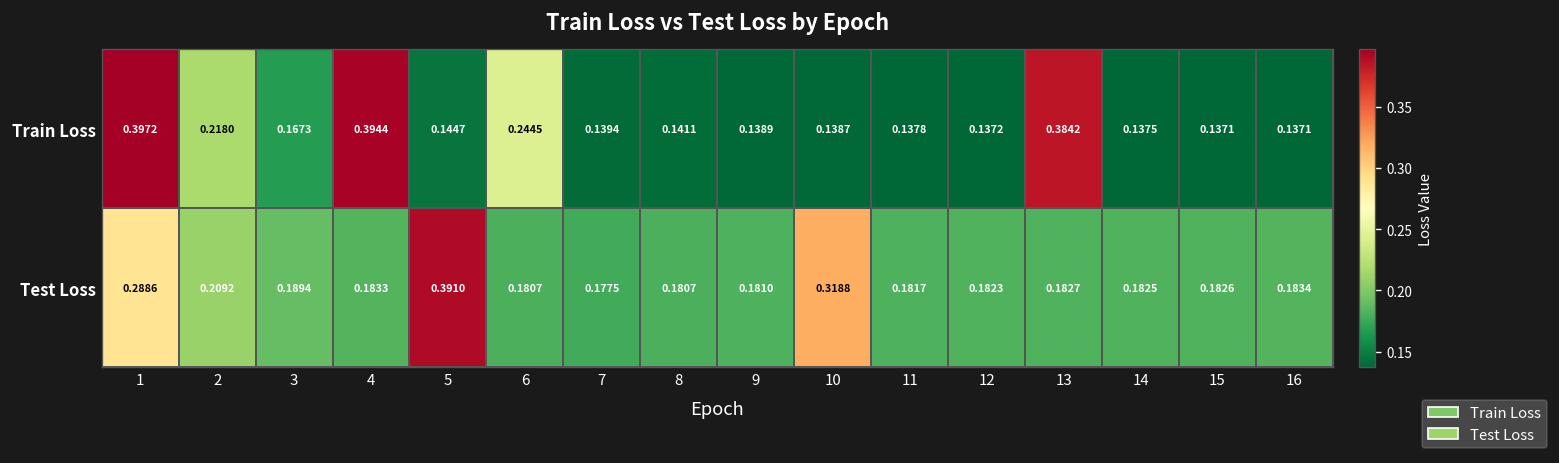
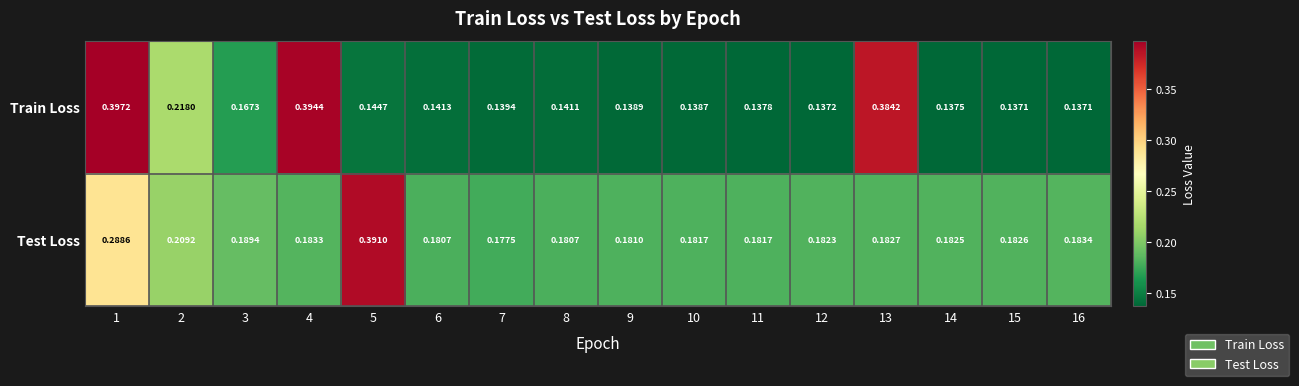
  {
    "Train Loss": {
      "1": 0.3972,
      "2": 0.2180,
      "3": 0.1673,
      "4": 0.3944,
      "5": 0.1447,
-     "6": 0.2445,
+     "6": 0.1413,
      "7": 0.1394,
      "8": 0.1411,
      "9": 0.1389,
      "10": 0.1387,
      "11": 0.1378,
      "12": 0.1372,
      "13": 0.3842,
      "14": 0.1375,
      "15": 0.1371,
      "16": 0.1371
    },
    "Test Loss": {
      "1": 0.2886,
      "2": 0.2092,
      "3": 0.1894,
      "4": 0.1833,
      "5": 0.3910,
      "6": 0.1807,
      "7": 0.1775,
      "8": 0.1807,
      "9": 0.1810,
-     "10": 0.3188,
+     "10": 0.1817,
      "11": 0.1817,
      "12": 0.1823,
      "13": 0.1827,
      "14": 0.1825,
      "15": 0.1826,
      "16": 0.1834
    }
  }
